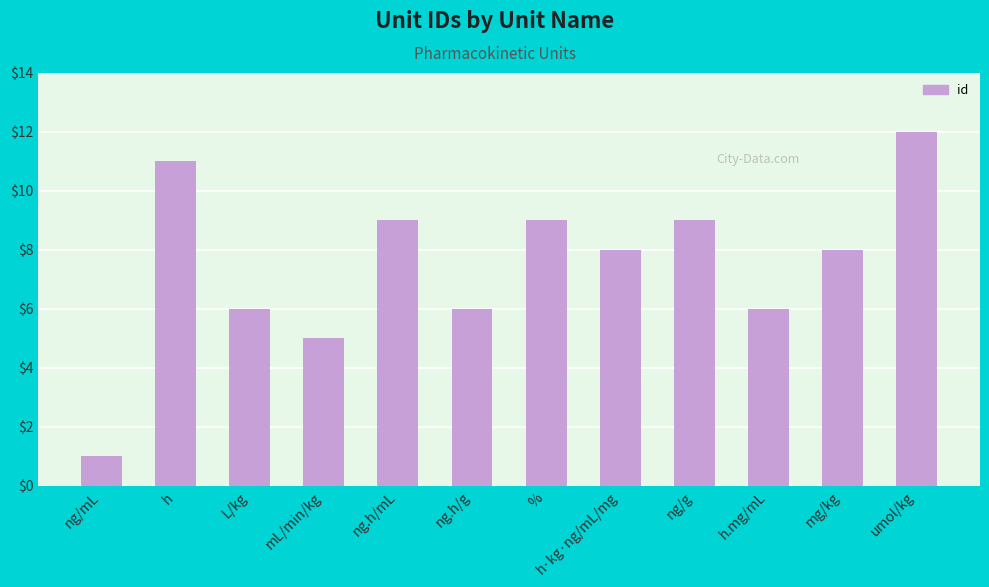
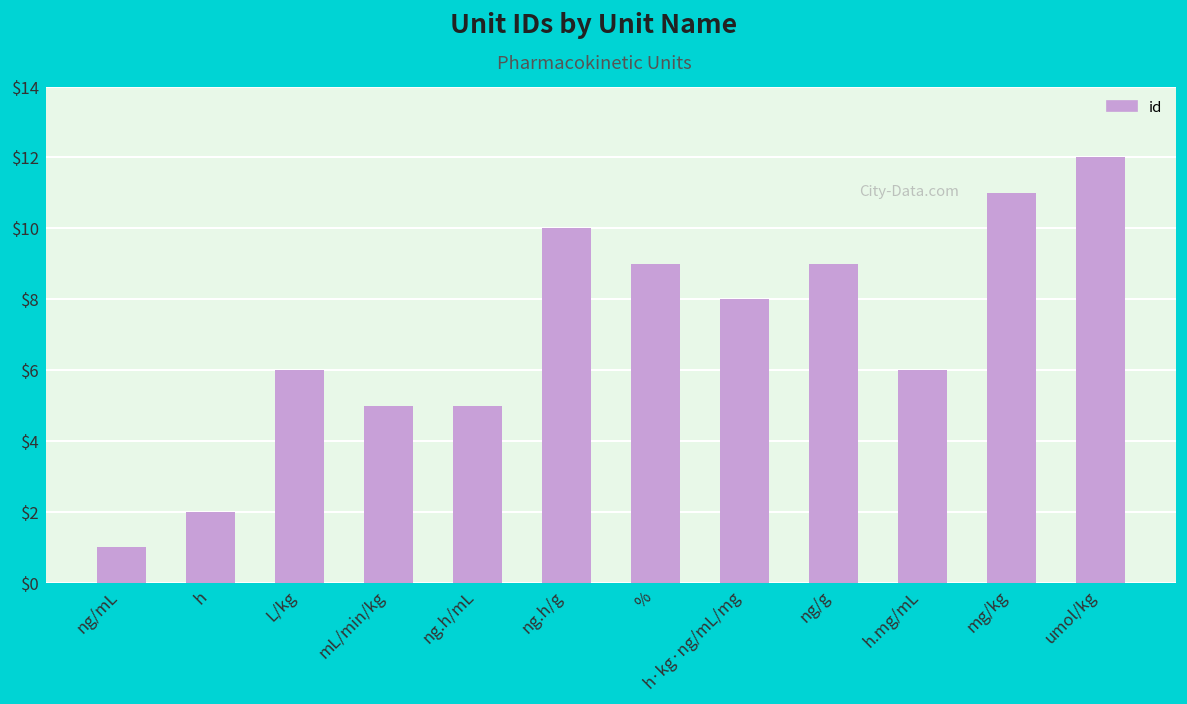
  {
    "ng/mL": "$1",
-   "h": "$11",
+   "h": "$2",
    "L/kg": "$6",
    "mL/min/kg": "$5",
-   "ng.h/mL": "$9",
-   "ng.h/g": "$6",
+   "ng.h/mL": "$5",
+   "ng.h/g": "$10",
    "%": "$9",
    "h·kg·ng/mL/mg": "$8",
    "ng/g": "$9",
    "h.mg/mL": "$6",
-   "mg/kg": "$8",
+   "mg/kg": "$11",
    "umol/kg": "$12"
  }
